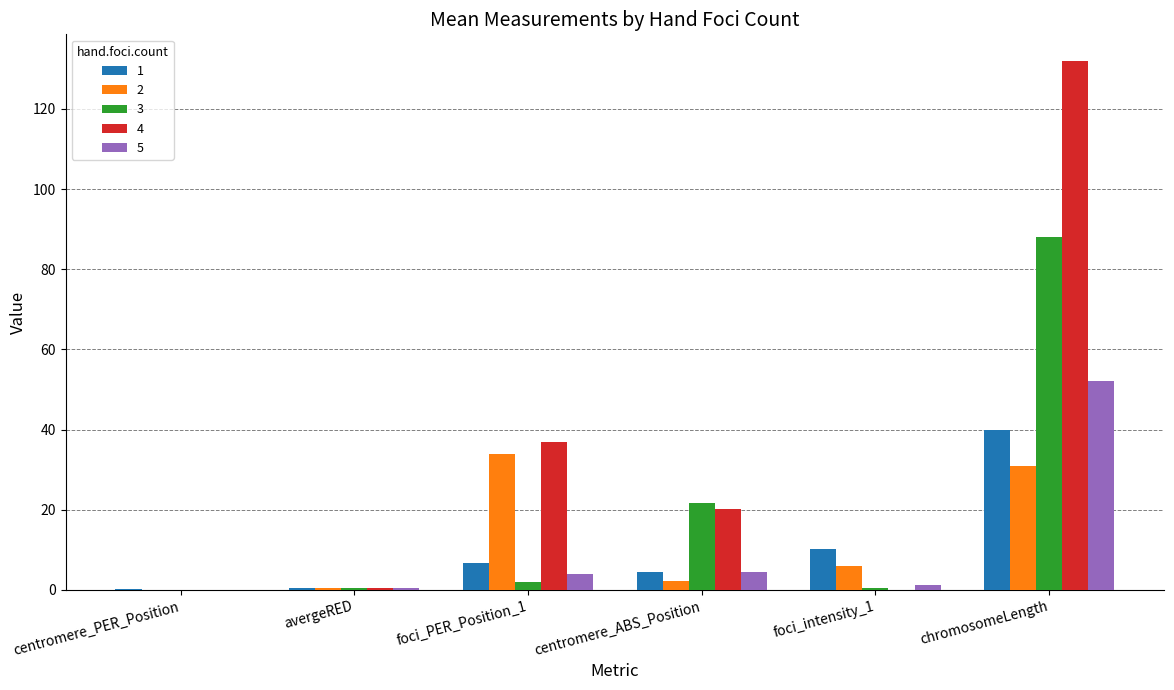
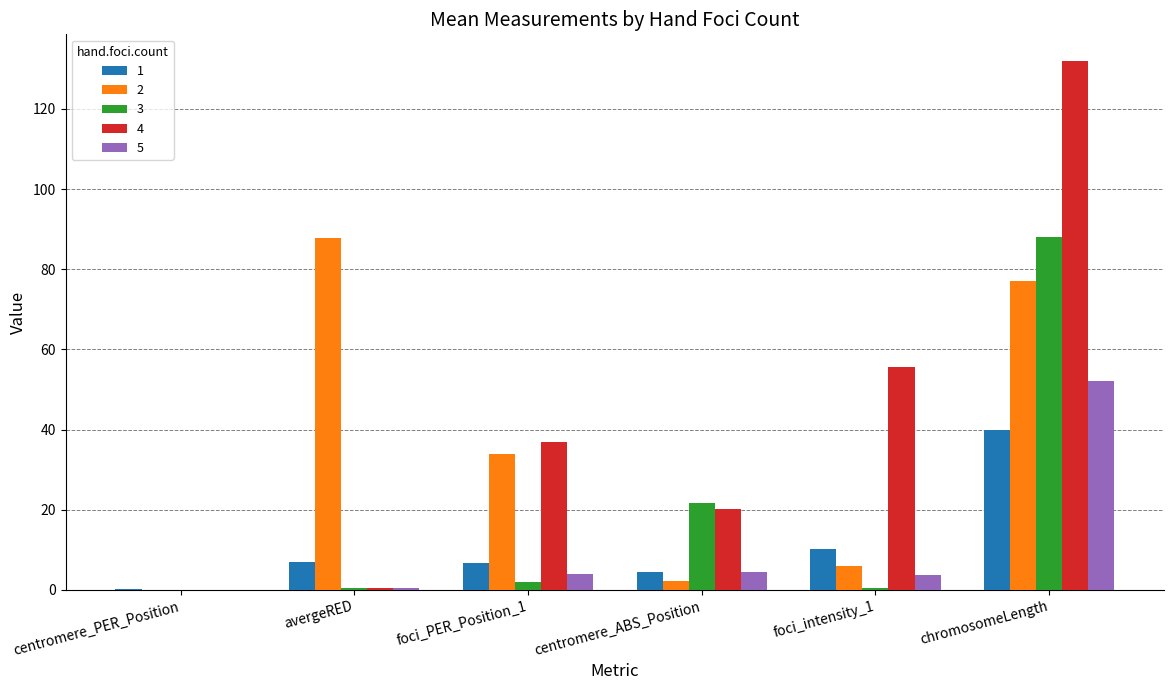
  {
    "1": {
-     "avergeRED": 0,
+     "avergeRED": 7,
      "foci_PER_Position_1": 7,
      "centromere_ABS_Position": 4,
      "foci_intensity_1": 10,
      "chromosomeLength": 40
    },
    "2": {
-     "avergeRED": 0,
+     "avergeRED": 88,
      "foci_PER_Position_1": 34,
      "centromere_ABS_Position": 2,
      "foci_intensity_1": 6,
-     "chromosomeLength": 31
+     "chromosomeLength": 77
    },
    "3": {
      "foci_PER_Position_1": 2,
      "centromere_ABS_Position": 22,
      "chromosomeLength": 88
    },
    "4": {
      "foci_PER_Position_1": 37,
      "centromere_ABS_Position": 20,
-     "foci_intensity_1": 0,
+     "foci_intensity_1": 56,
      "chromosomeLength": 132
    },
    "5": {
      "foci_PER_Position_1": 4,
      "centromere_ABS_Position": 4,
-     "foci_intensity_1": 1,
+     "foci_intensity_1": 4,
      "chromosomeLength": 52
    }
  }
